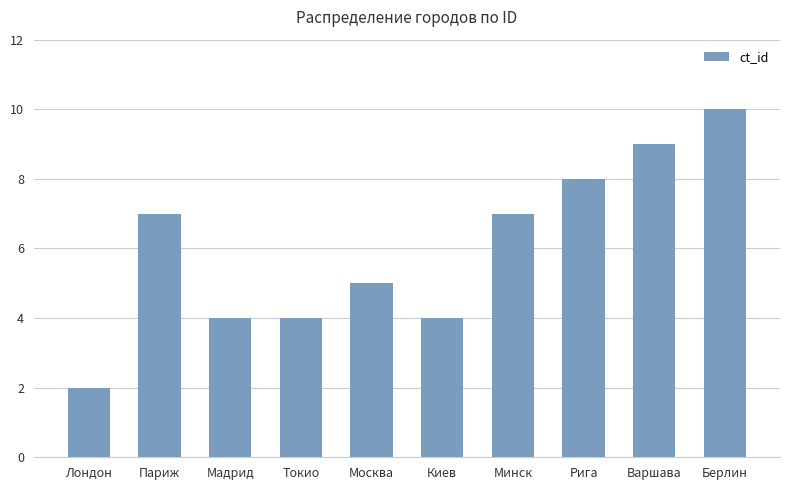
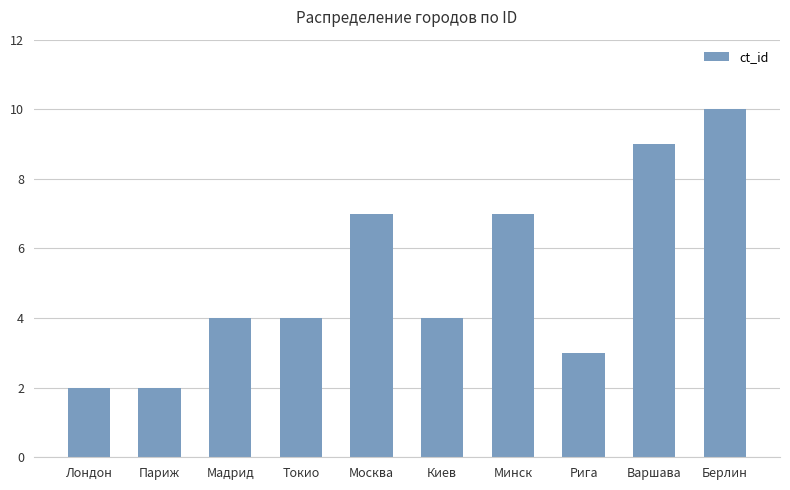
  {
    "Лондон": 2,
-   "Париж": 7,
+   "Париж": 2,
    "Мадрид": 4,
    "Токио": 4,
-   "Москва": 5,
+   "Москва": 7,
    "Киев": 4,
    "Минск": 7,
-   "Рига": 8,
+   "Рига": 3,
    "Варшава": 9,
    "Берлин": 10
  }
